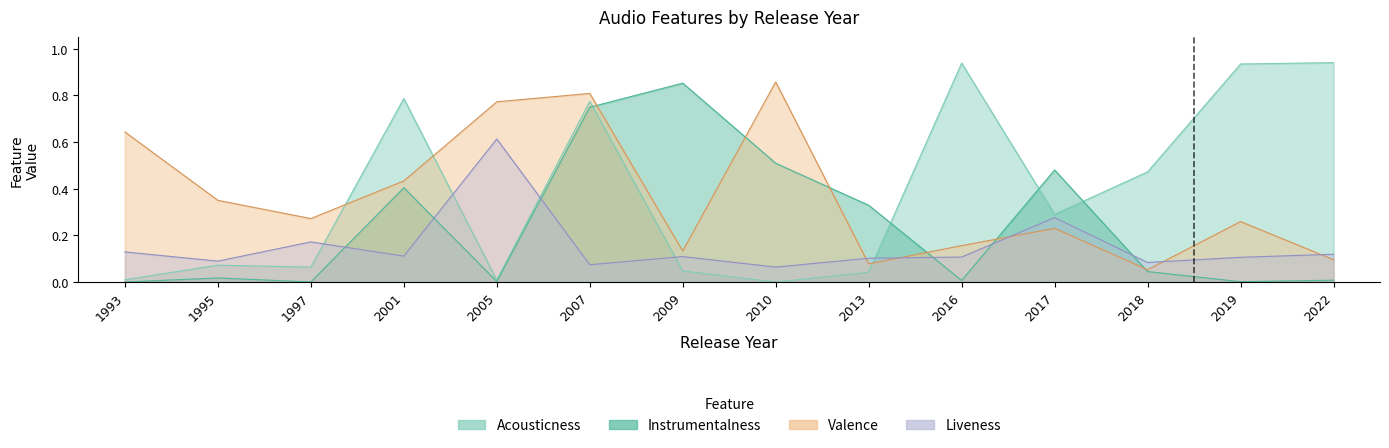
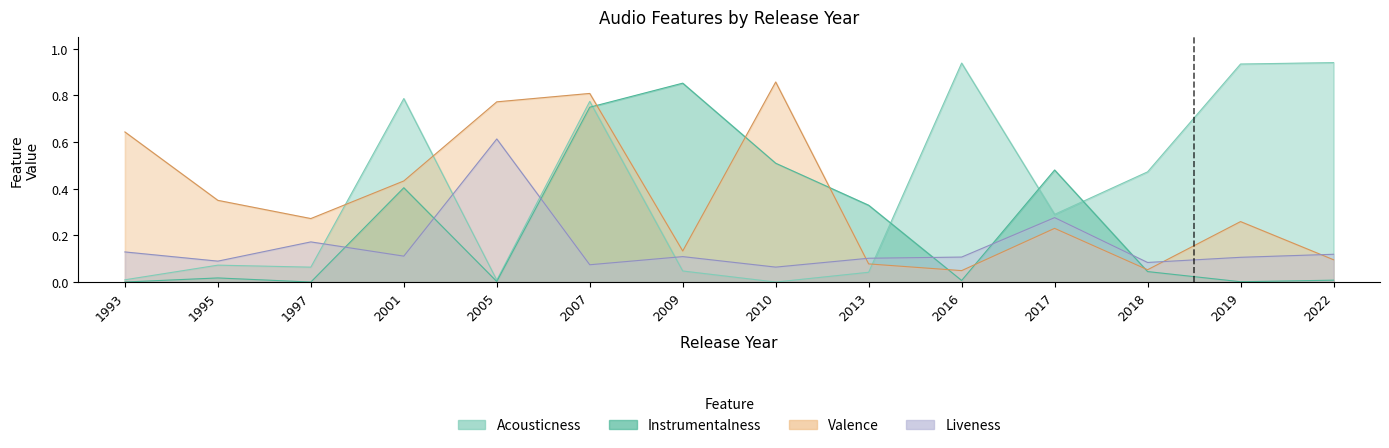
  {
    "Valence": {
      "1993": 0.64,
      "1995": 0.35,
      "1997": 0.27,
      "2001": 0.43,
      "2005": 0.77,
      "2007": 0.81,
      "2009": 0.13,
      "2010": 0.86,
      "2013": 0.08,
-     "2016": 0.16,
+     "2016": 0.05,
      "2017": 0.23,
      "2019": 0.26,
      "2022": 0.10
    }
  }
